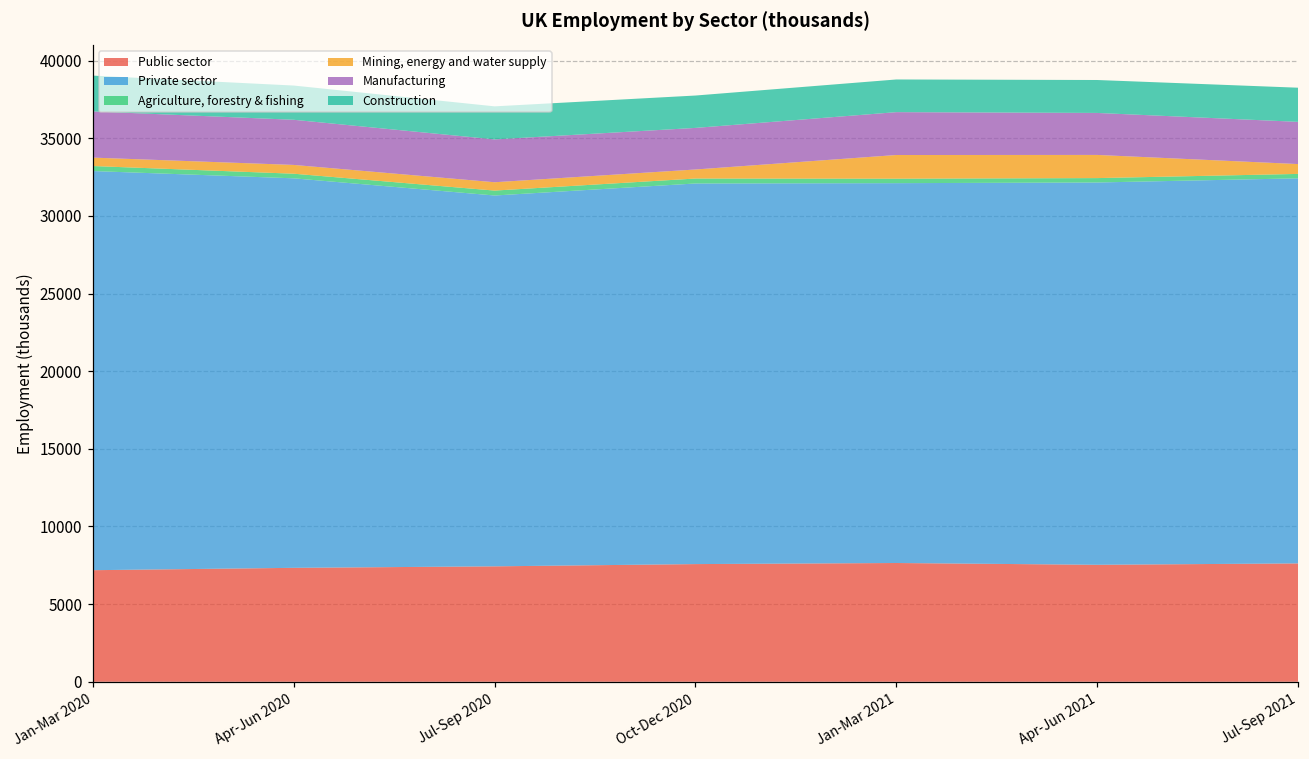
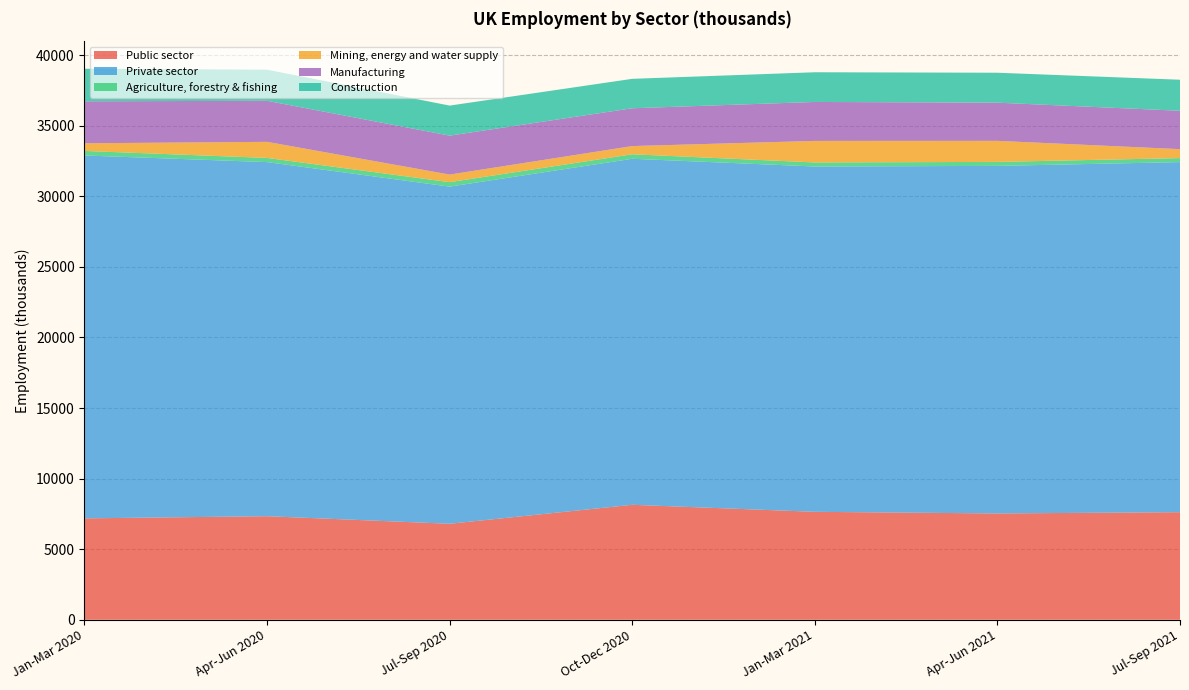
  {
    "Public sector": {
      "Jan-Mar 2020": 7200,
      "Apr-Jun 2020": 7300,
-     "Jul-Sep 2020": 7400,
-     "Oct-Dec 2020": 7600,
+     "Jul-Sep 2020": 6800,
+     "Oct-Dec 2020": 8100,
      "Jan-Mar 2021": 7600,
      "Apr-Jun 2021": 7500,
      "Jul-Sep 2021": 7600
    },
    "Private sector": {
      "Jan-Mar 2020": 25700,
      "Apr-Jun 2020": 25100,
      "Jul-Sep 2020": 23900,
      "Oct-Dec 2020": 24500,
      "Jan-Mar 2021": 24500,
      "Apr-Jun 2021": 24600,
      "Jul-Sep 2021": 24800
    },
    "Mining, energy and water supply": {
      "Jan-Mar 2020": 500,
-     "Apr-Jun 2020": 600,
+     "Apr-Jun 2020": 1100,
      "Jul-Sep 2020": 500,
      "Oct-Dec 2020": 600,
      "Jan-Mar 2021": 1500,
      "Apr-Jun 2021": 1500,
      "Jul-Sep 2021": 600
    },
    "Manufacturing": {
      "Jan-Mar 2020": 3000,
      "Apr-Jun 2020": 2900,
      "Jul-Sep 2020": 2800,
      "Oct-Dec 2020": 2700,
      "Jan-Mar 2021": 2800,
      "Apr-Jun 2021": 2700,
      "Jul-Sep 2021": 2700
    }
  }
